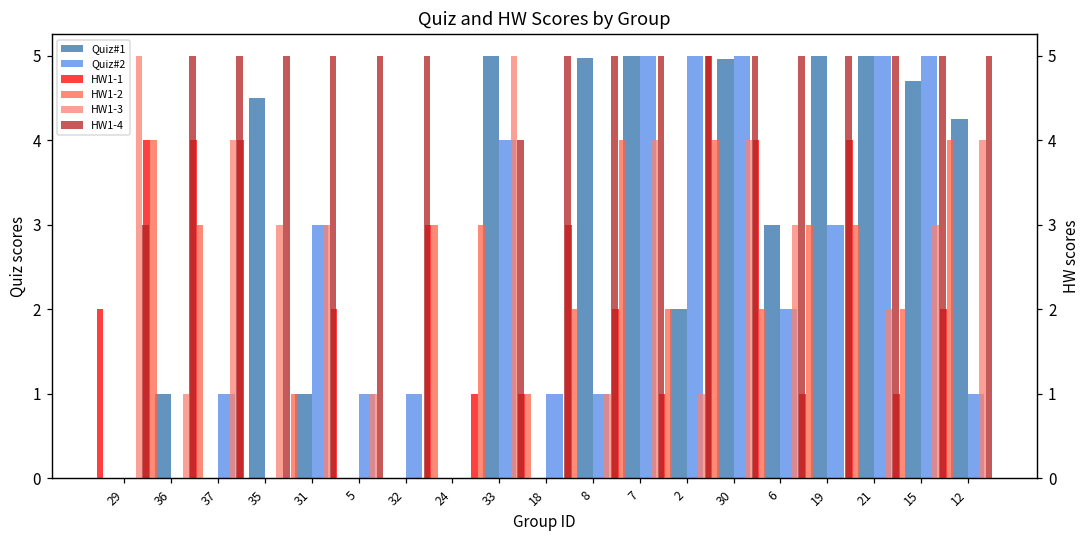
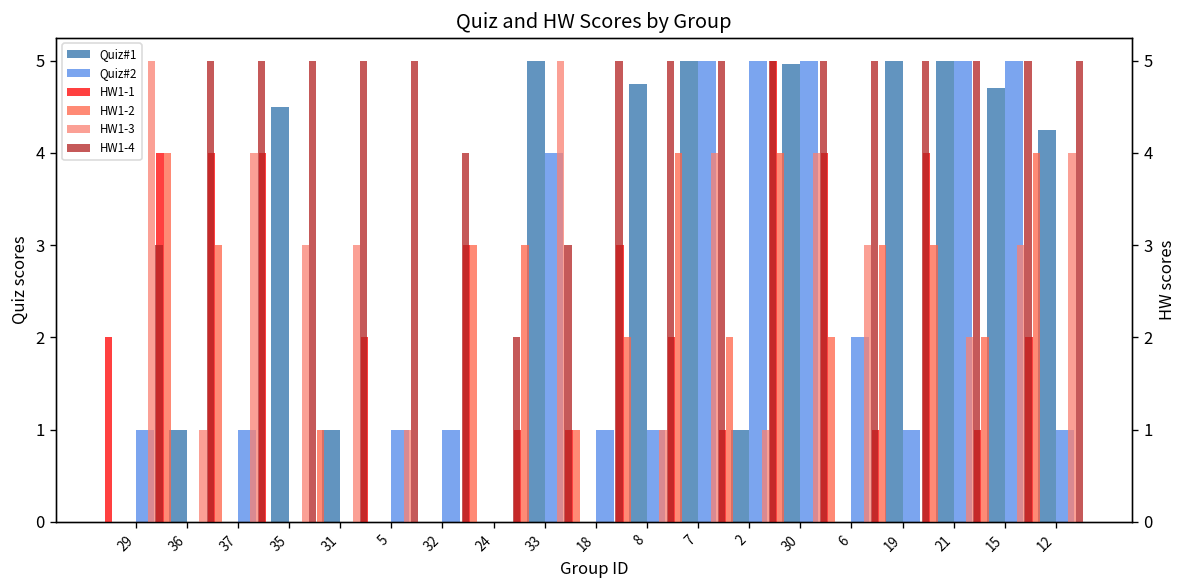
  {
    "Quiz#1": {
      "29": 0.0,
      "36": 1.0,
      "37": 0.0,
      "35": 4.5,
      "31": 1.0,
      "5": 0.0,
      "32": 0.0,
      "24": 0.0,
      "33": 5.0,
      "18": 0.0,
-     "8": 5.0,
+     "8": 4.8,
      "7": 5.0,
-     "2": 2,
+     "2": 1,
      "30": 5.0,
-     "6": 3,
+     "6": 0,
      "19": 5.0,
      "21": 5.0,
      "15": 4.7,
      "12": 4.3
    },
    "Quiz#2": {
-     "29": 0,
+     "29": 1,
      "36": 0,
      "37": 1,
      "35": 0,
-     "31": 3,
+     "31": 0,
      "5": 1,
      "32": 1,
      "24": 0,
      "33": 4,
      "18": 1,
      "8": 1,
      "7": 5,
      "2": 5,
      "30": 5,
      "6": 2,
-     "19": 3,
+     "19": 1,
      "21": 5,
      "15": 5,
      "12": 1
    },
    "HW1-4": {
      "36": 5,
      "37": 5,
      "35": 5,
      "31": 5,
      "5": 5,
-     "32": 5,
-     "24": 0,
-     "33": 4,
+     "32": 4,
+     "24": 2,
+     "33": 3,
      "18": 5,
      "8": 5,
      "7": 5,
      "2": 5,
      "30": 5,
      "6": 5,
      "19": 5,
      "21": 5,
      "15": 5,
      "12": 5
    }
  }
